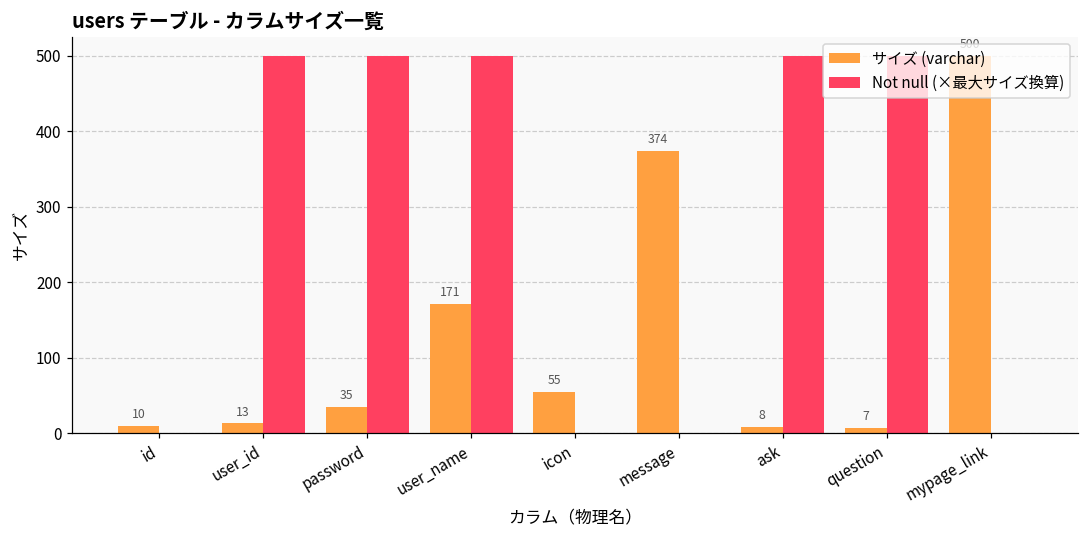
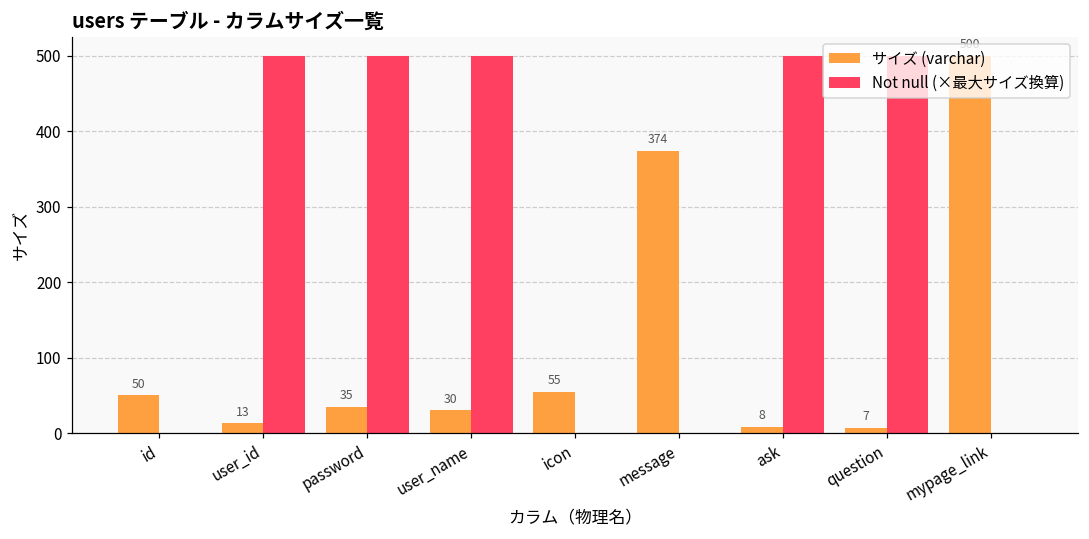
  {
    "サイズ (varchar)": {
-     "id": 10,
+     "id": 50,
      "user_id": 13,
      "password": 35,
-     "user_name": 171,
+     "user_name": 30,
      "icon": 55,
      "message": 374,
      "ask": 8,
      "question": 7
    },
    "Not null (×最大サイズ換算)": {
      "id": 0,
      "user_id": 500,
      "password": 500,
      "user_name": 500,
      "icon": 0,
      "message": 0,
      "ask": 500,
      "mypage_link": 0
    }
  }
